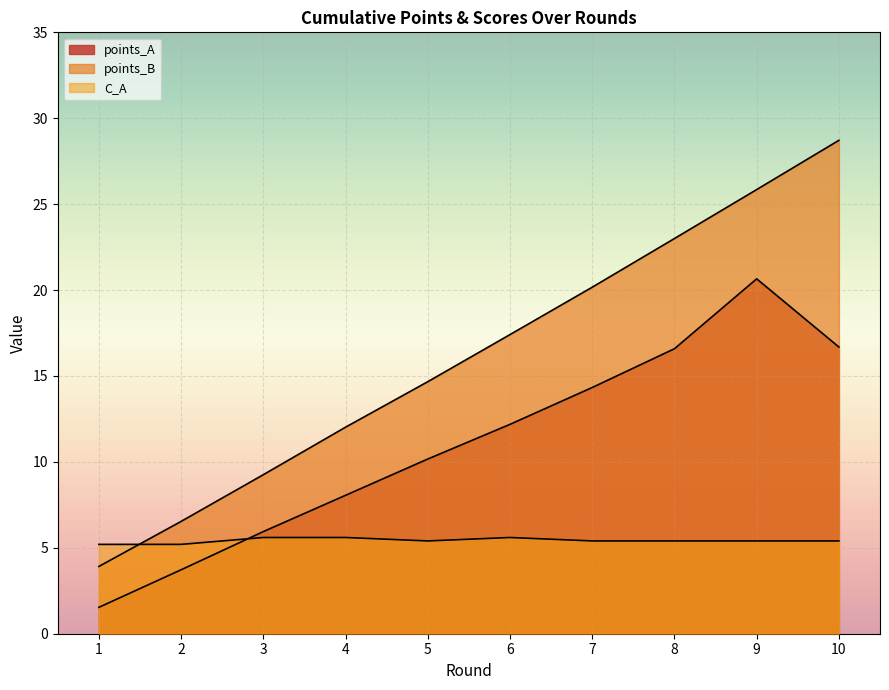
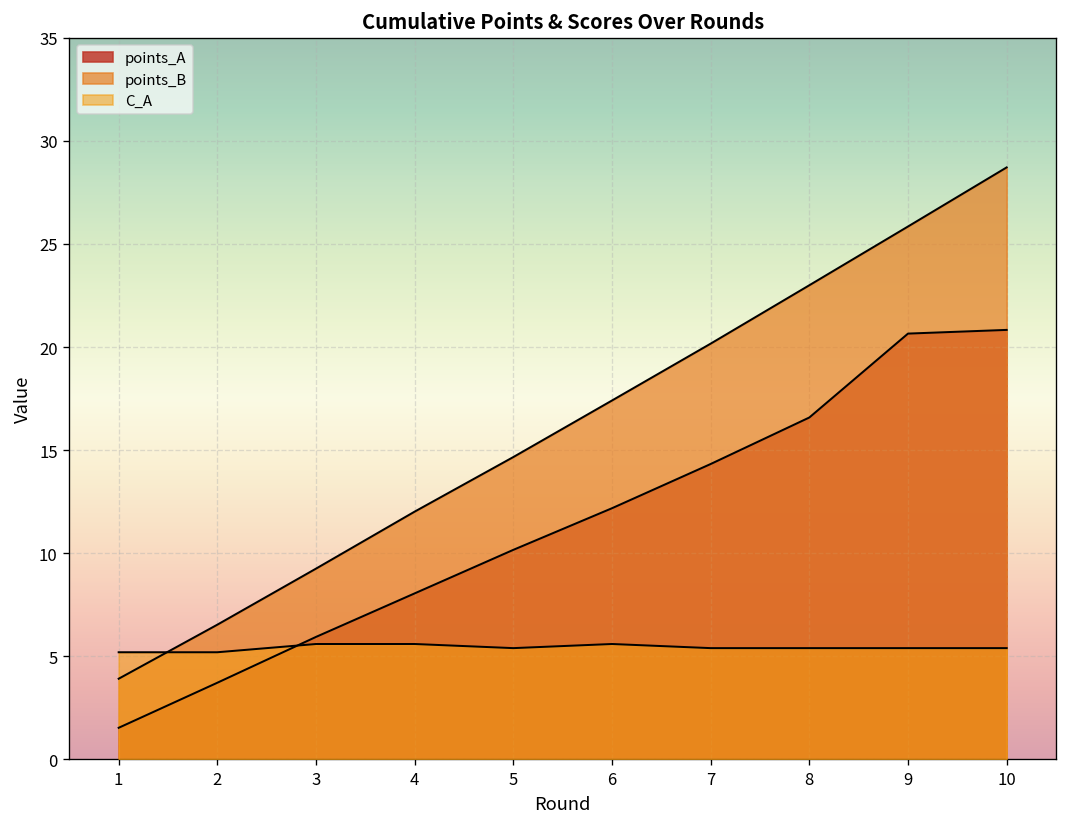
  {
    "points_A": {
      "1": 1.5,
      "2": 3.7,
      "3": 5.9,
      "4": 8.1,
      "5": 10.2,
      "6": 12.2,
      "7": 14.3,
      "8": 16.6,
      "9": 20.7,
-     "10": 16.7
+     "10": 20.8
    }
  }
